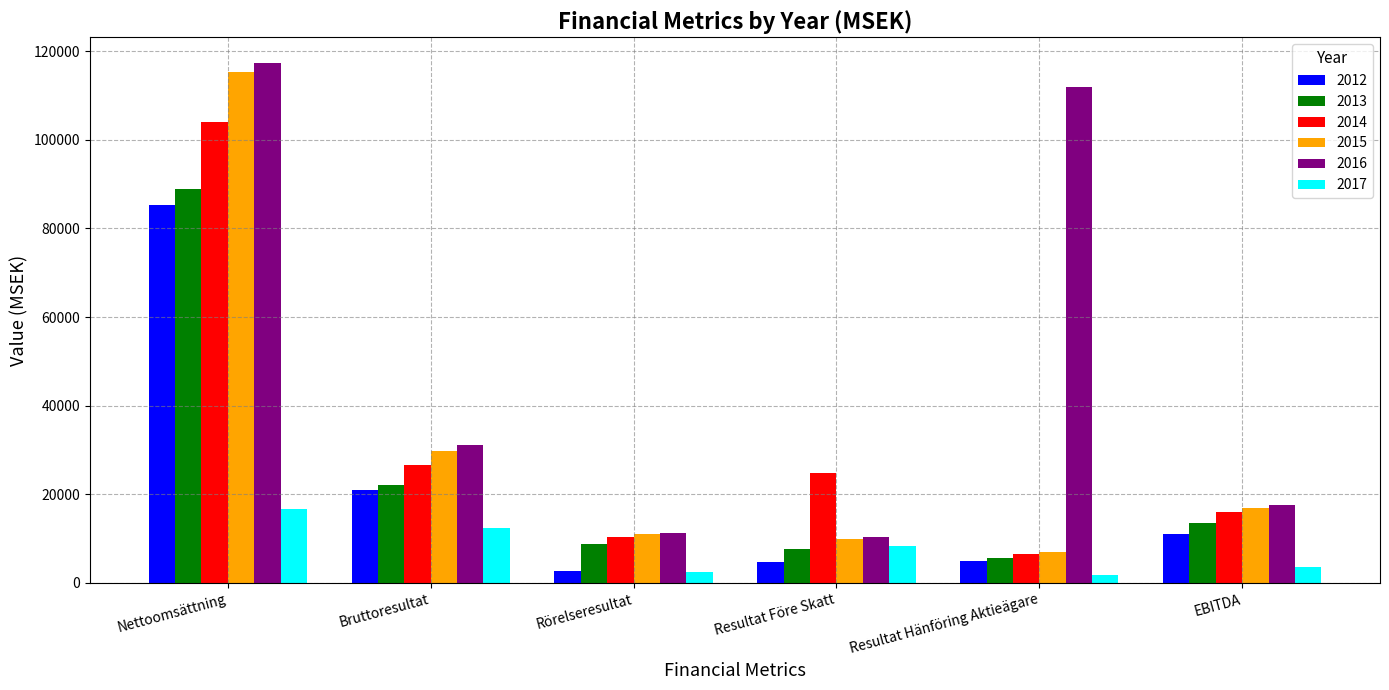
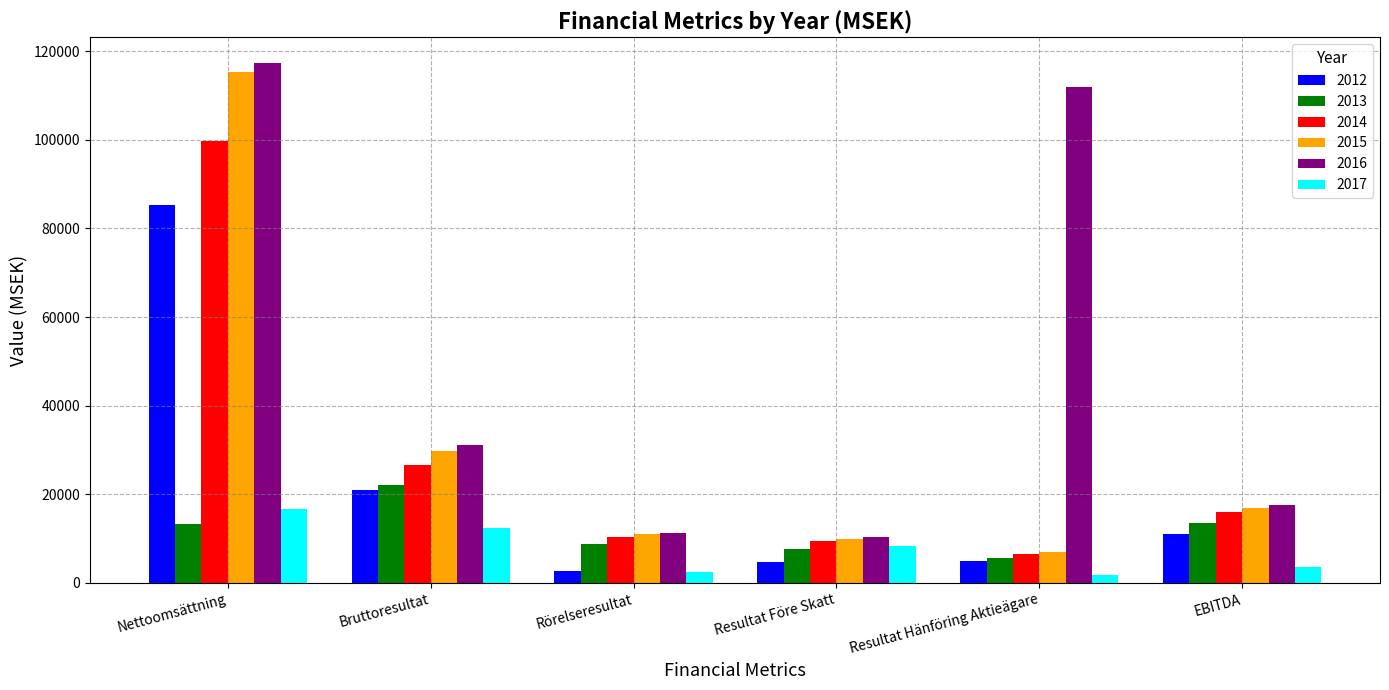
  {
    "2012": {
      "Nettoomsättning": 85000,
      "Bruttoresultat": 21000,
      "Rörelseresultat": 3000,
      "Resultat Före Skatt": 5000,
      "Resultat Hänföring Aktieägare": 5000,
      "EBITDA": 11000
    },
    "2013": {
-     "Nettoomsättning": 89000,
+     "Nettoomsättning": 13000,
      "Bruttoresultat": 22000,
      "Rörelseresultat": 9000,
      "Resultat Före Skatt": 8000,
      "Resultat Hänföring Aktieägare": 6000,
      "EBITDA": 14000
    },
    "2014": {
-     "Nettoomsättning": 104000,
+     "Nettoomsättning": 100000,
      "Bruttoresultat": 27000,
      "Rörelseresultat": 10000,
-     "Resultat Före Skatt": 25000,
+     "Resultat Före Skatt": 9000,
      "Resultat Hänföring Aktieägare": 7000,
      "EBITDA": 16000
    },
    "2015": {
      "Nettoomsättning": 115000,
      "Bruttoresultat": 30000,
      "Rörelseresultat": 11000,
      "Resultat Före Skatt": 10000,
      "Resultat Hänföring Aktieägare": 7000,
      "EBITDA": 17000
    },
    "2016": {
      "Nettoomsättning": 117000,
      "Bruttoresultat": 31000,
      "Rörelseresultat": 11000,
      "Resultat Före Skatt": 10000,
      "Resultat Hänföring Aktieägare": 112000,
      "EBITDA": 18000
    },
    "2017": {
      "Nettoomsättning": 17000,
      "Bruttoresultat": 12000,
      "Rörelseresultat": 3000,
      "Resultat Före Skatt": 8000,
      "Resultat Hänföring Aktieägare": 2000,
      "EBITDA": 4000
    }
  }
